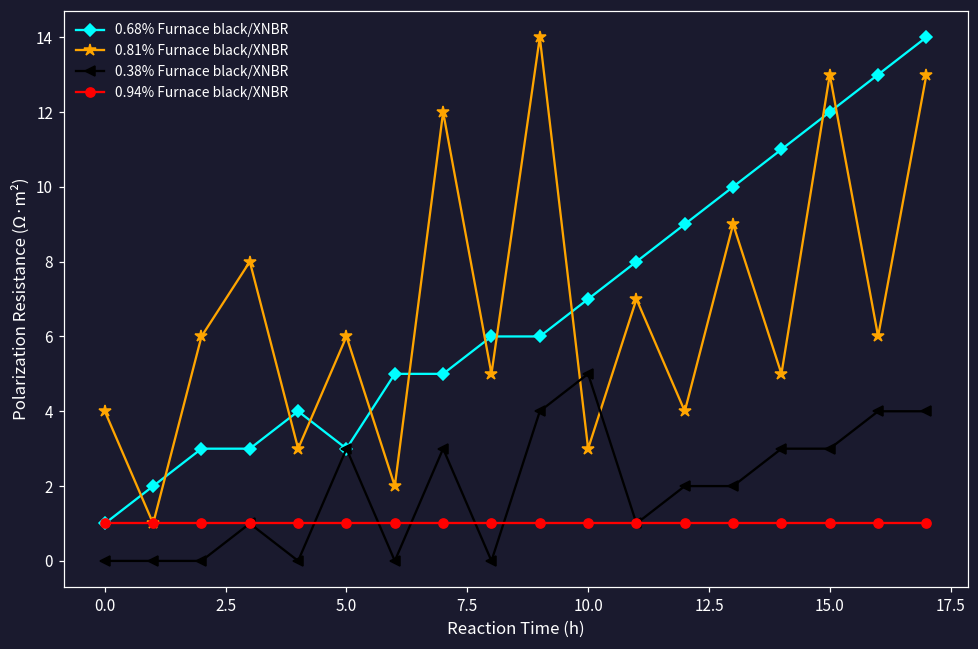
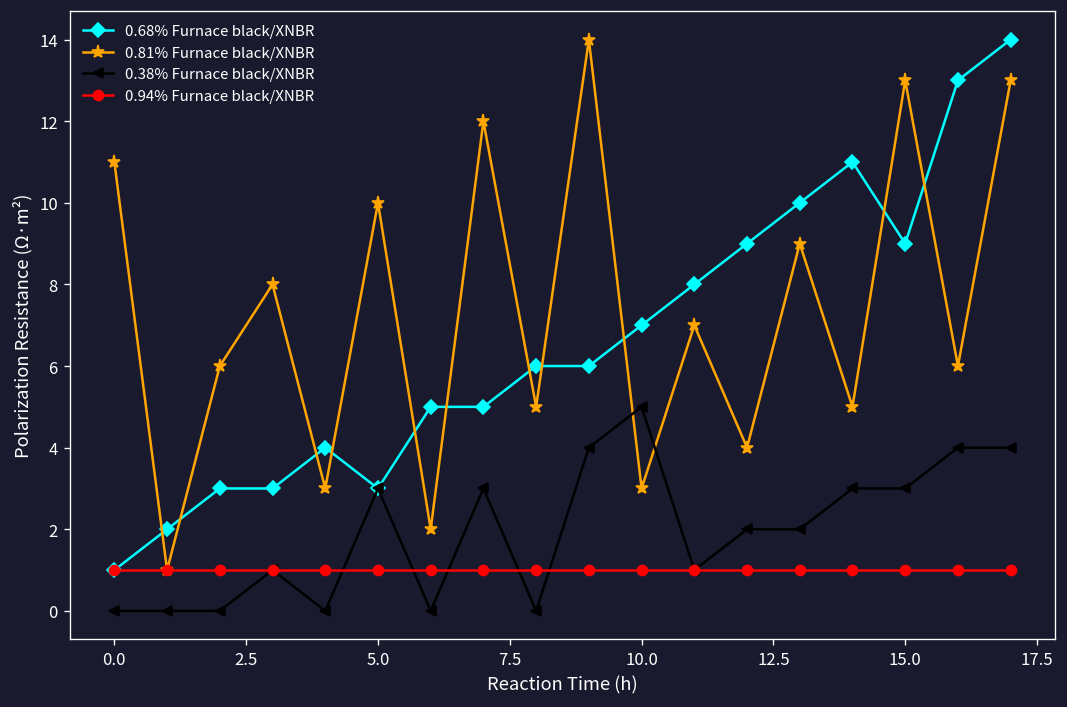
  {
    "0.68% Furnace black/XNBR": {
      "10.0": 7,
-     "15.0": 12
+     "15.0": 9
    },
    "0.81% Furnace black/XNBR": {
-     "0.0": 4,
-     "5.0": 6,
+     "0.0": 11,
+     "5.0": 10,
      "10.0": 3,
      "15.0": 13
    },
    "0.38% Furnace black/XNBR": {
      "0.0": 0,
      "10.0": 5,
      "15.0": 3
    },
    "0.94% Furnace black/XNBR": {
      "5.0": 1,
      "10.0": 1,
      "15.0": 1
    }
  }
